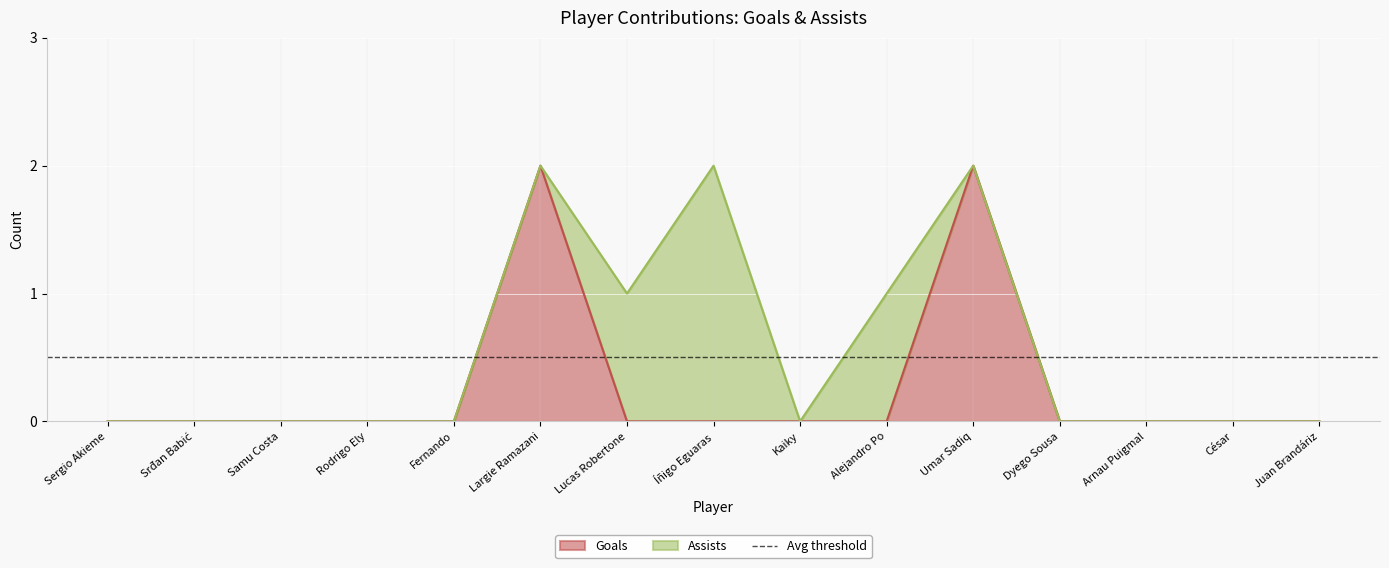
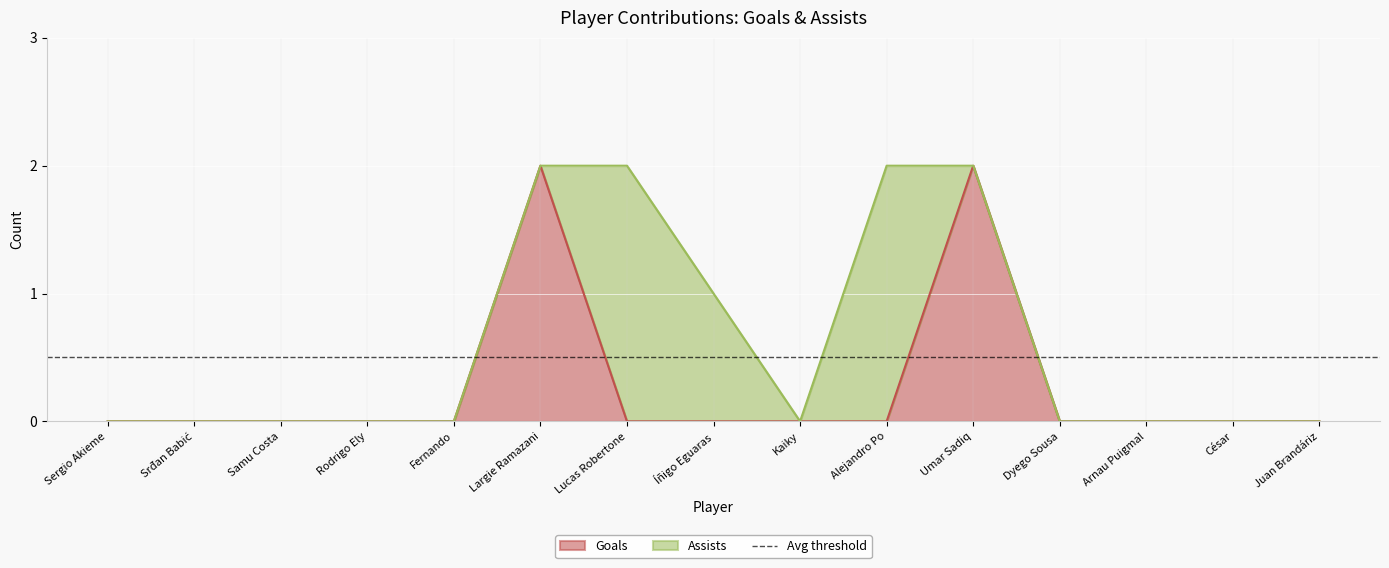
  {
    "Goals": {
      "Lucas Robertone": 0,
      "Íñigo Eguaras": 0,
      "Alejandro Po": 0
    },
    "Assists": {
-     "Lucas Robertone": 1,
-     "Íñigo Eguaras": 2,
-     "Alejandro Po": 1
+     "Lucas Robertone": 2,
+     "Íñigo Eguaras": 1,
+     "Alejandro Po": 2
    }
  }
